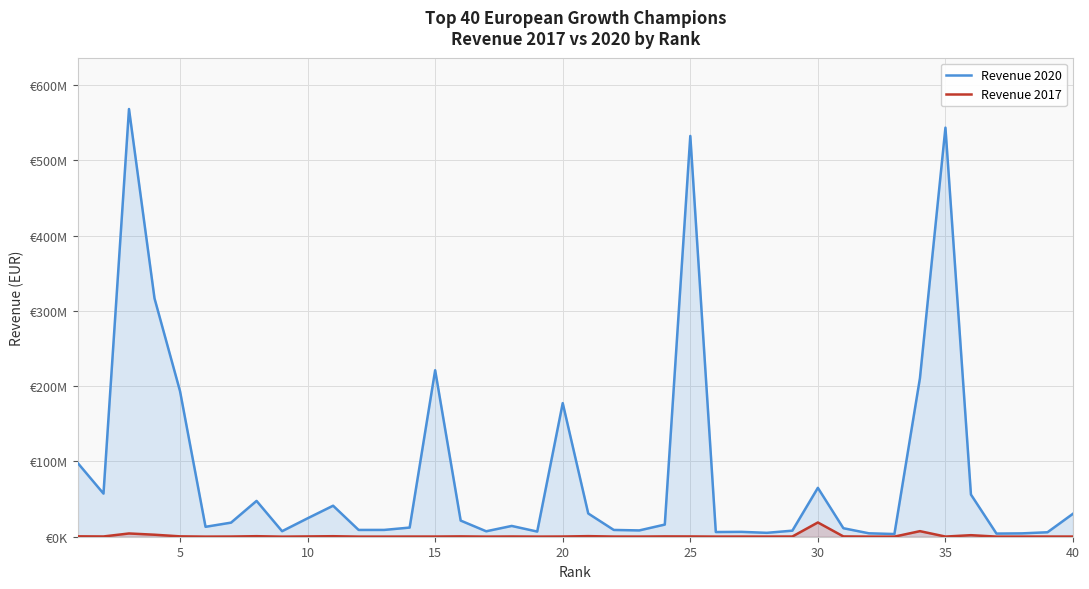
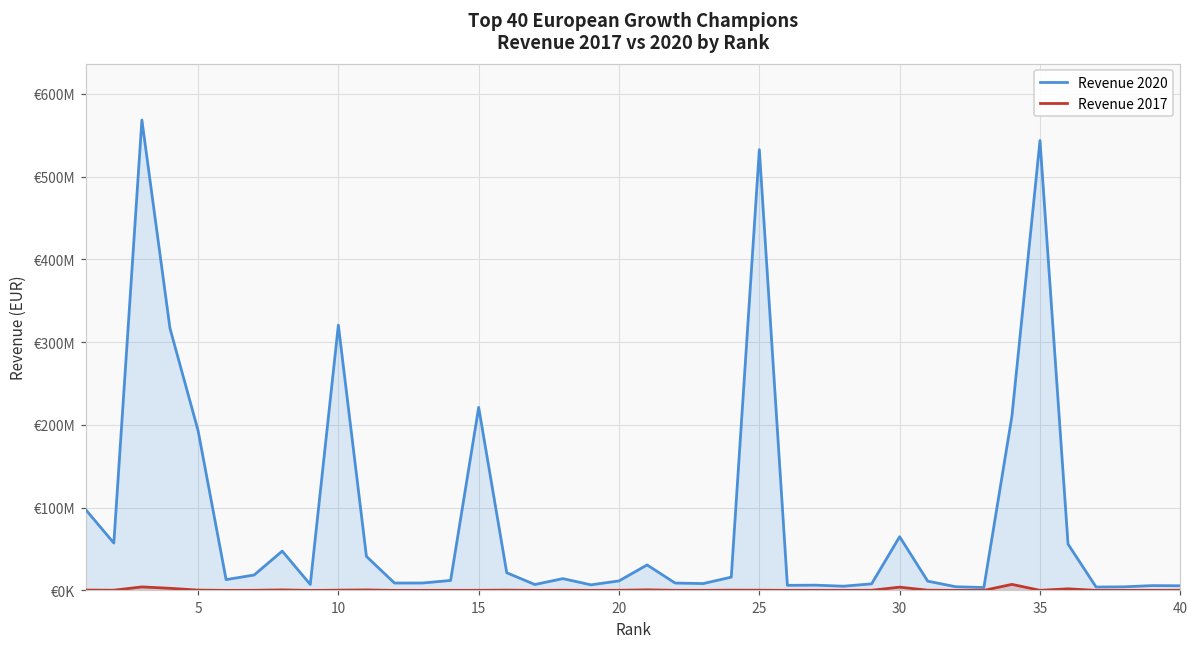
  {
    "Revenue 2020": {
      "5": "€190000000",
-     "10": "€20000000",
+     "10": "€320000000",
      "15": "€220000000",
-     "20": "€180000000",
+     "20": "€10000000",
      "25": "€530000000",
      "30": "€60000000",
      "35": "€540000000",
-     "40": "€30000000"
+     "40": "€10000000"
    },
    "Revenue 2017": {
      "5": "€0",
      "10": "€0",
      "15": "€0",
      "20": "€0",
      "25": "€0",
-     "30": "€20000000",
+     "30": "€0",
      "35": "€0",
      "40": "€0"
    }
  }
